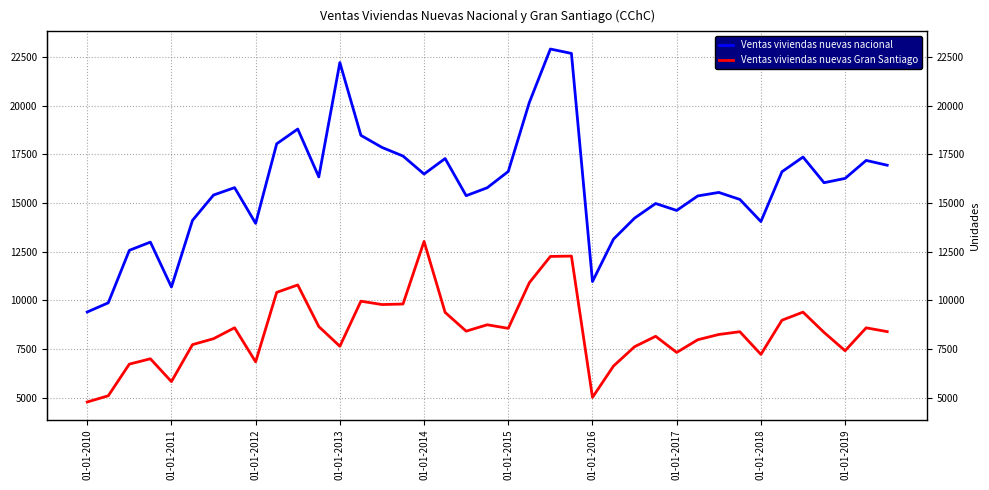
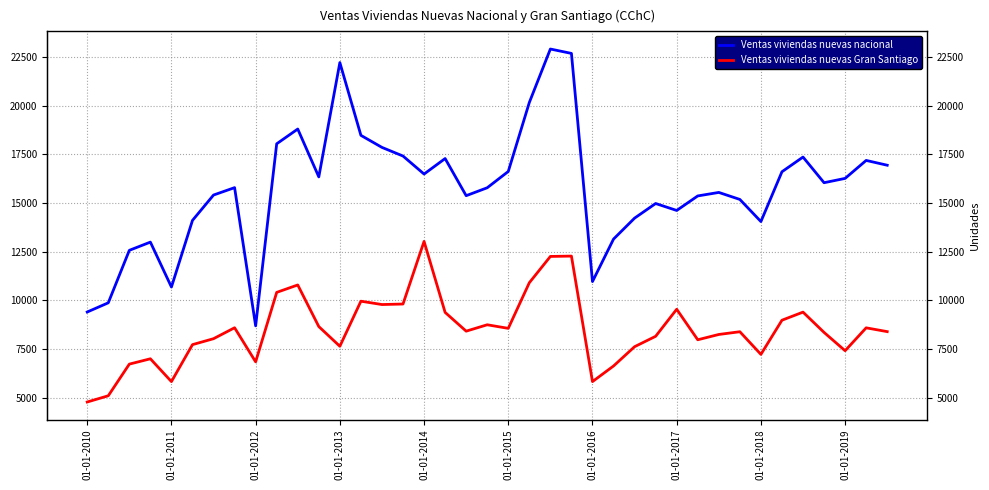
  {
    "Ventas viviendas nuevas nacional": {
      "01-01-2010": 9400,
      "01-01-2011": 10700,
-     "01-01-2012": 14000,
+     "01-01-2012": 8700,
      "01-01-2013": 22200,
      "01-01-2014": 16500,
      "01-01-2015": 16600,
      "01-01-2016": 11000,
      "01-01-2017": 14600,
      "01-01-2018": 14000,
      "01-01-2019": 16300
    },
    "Ventas viviendas nuevas Gran Santiago": {
      "01-01-2010": 4800,
      "01-01-2011": 5800,
      "01-01-2012": 6800,
      "01-01-2013": 7600,
      "01-01-2014": 13000,
      "01-01-2015": 8600,
-     "01-01-2016": 5000,
-     "01-01-2017": 7300,
+     "01-01-2016": 5800,
+     "01-01-2017": 9500,
      "01-01-2018": 7200,
      "01-01-2019": 7400
    }
  }
